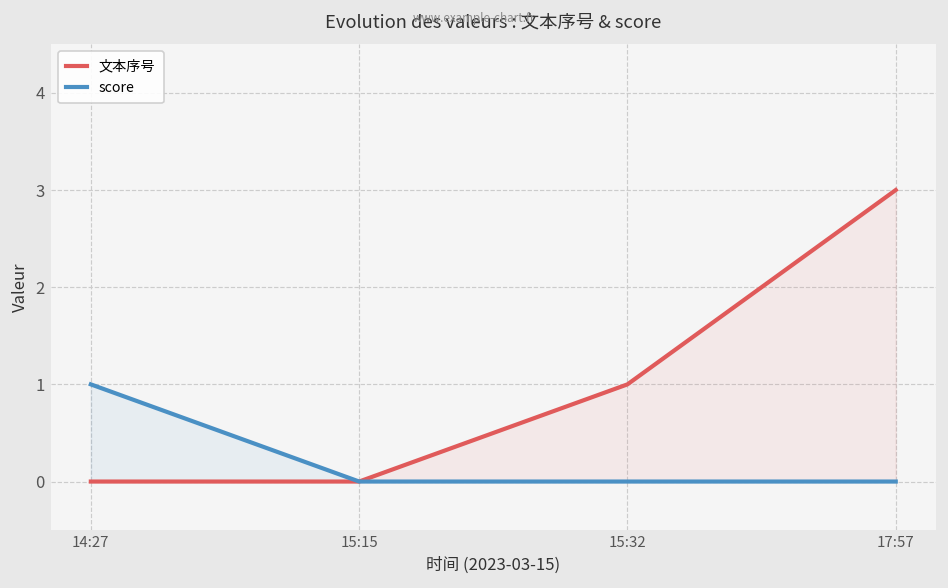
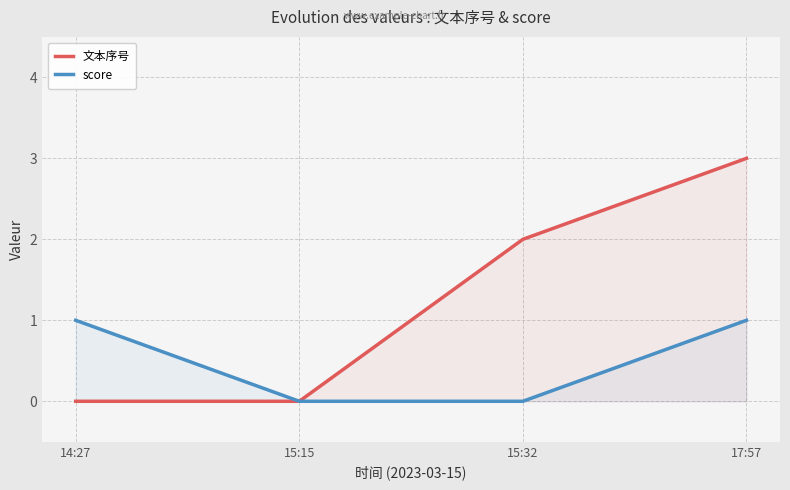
  {
    "文本序号": {
      "14:27": 0,
-     "15:32": 1,
+     "15:32": 2,
      "17:57": 3
    },
    "score": {
      "14:27": 1,
      "15:32": 0,
-     "17:57": 0
+     "17:57": 1
    }
  }
